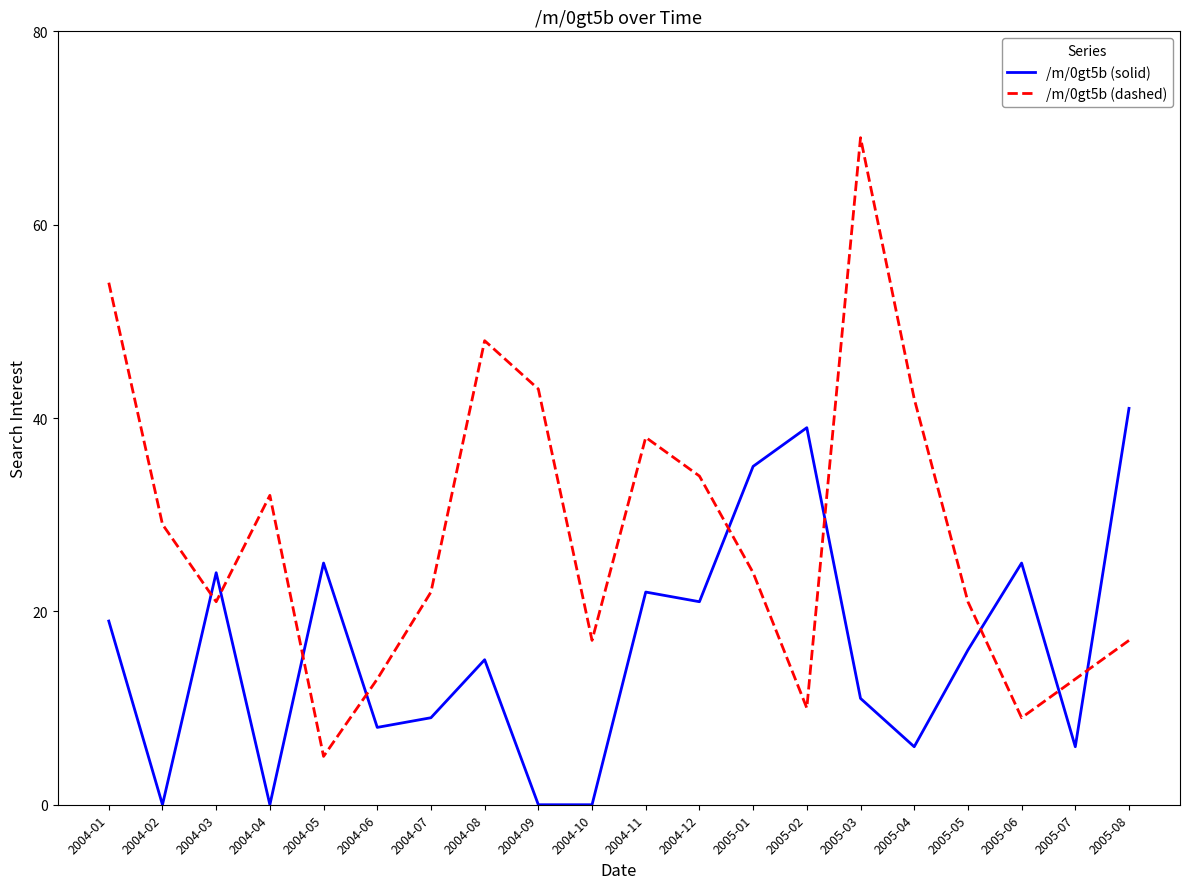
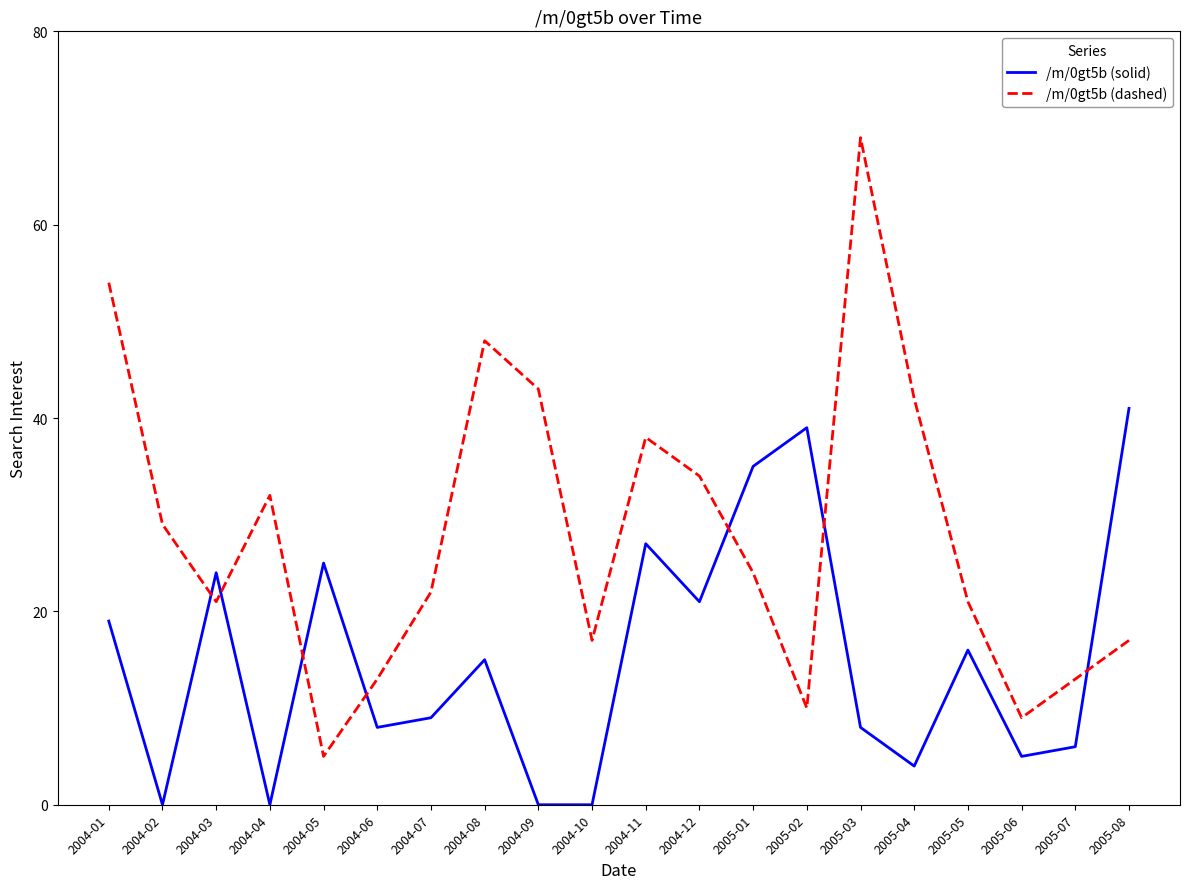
  {
    "/m/0gt5b (solid)": {
      "2004-01": 19,
      "2004-02": 0,
      "2004-03": 24,
      "2004-04": 0,
      "2004-05": 25,
      "2004-06": 8,
      "2004-07": 9,
      "2004-08": 15,
      "2004-09": 0,
      "2004-10": 0,
-     "2004-11": 22,
+     "2004-11": 27,
      "2004-12": 21,
      "2005-01": 35,
      "2005-02": 39,
-     "2005-03": 11,
-     "2005-04": 6,
+     "2005-03": 8,
+     "2005-04": 4,
      "2005-05": 16,
-     "2005-06": 25,
+     "2005-06": 5,
      "2005-07": 6,
      "2005-08": 41
    },
    "/m/0gt5b (dashed)": {
      "2004-01": 54,
      "2004-02": 29,
      "2004-03": 21,
      "2004-04": 32,
      "2004-05": 5,
      "2004-06": 13,
      "2004-07": 22,
      "2004-08": 48,
      "2004-09": 43,
      "2004-10": 17,
      "2004-11": 38,
      "2004-12": 34,
      "2005-01": 24,
      "2005-02": 10,
      "2005-03": 69,
      "2005-04": 42,
      "2005-05": 21,
      "2005-06": 9,
      "2005-07": 13,
      "2005-08": 17
    }
  }
